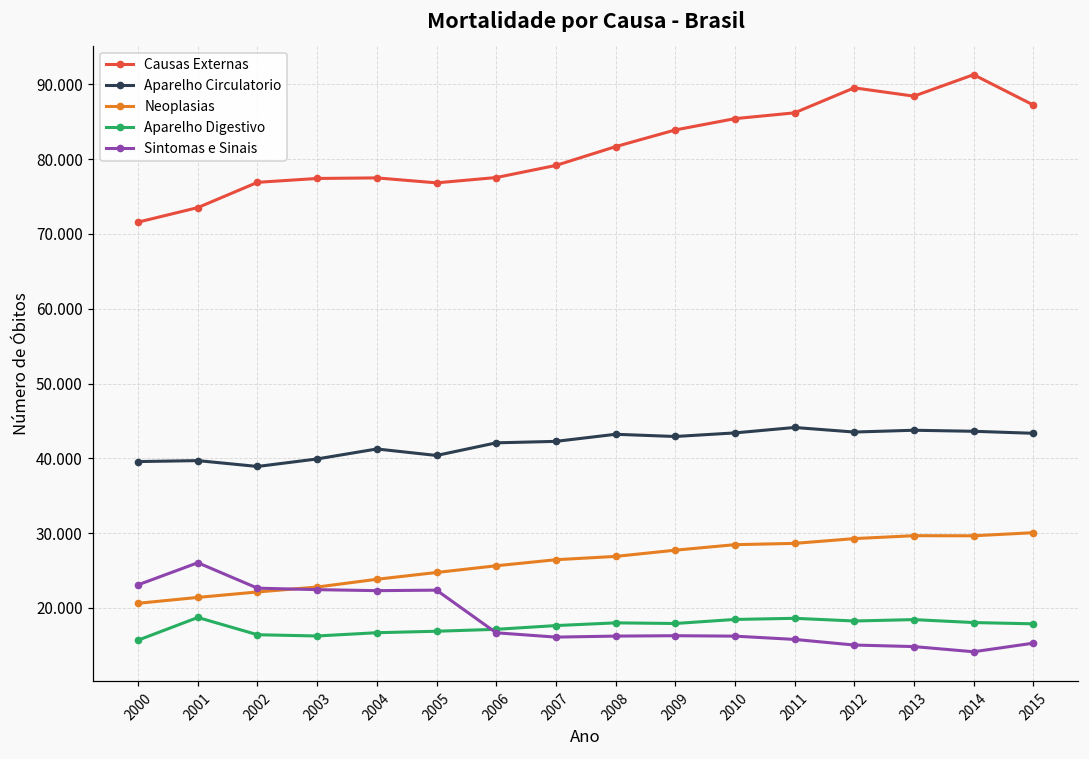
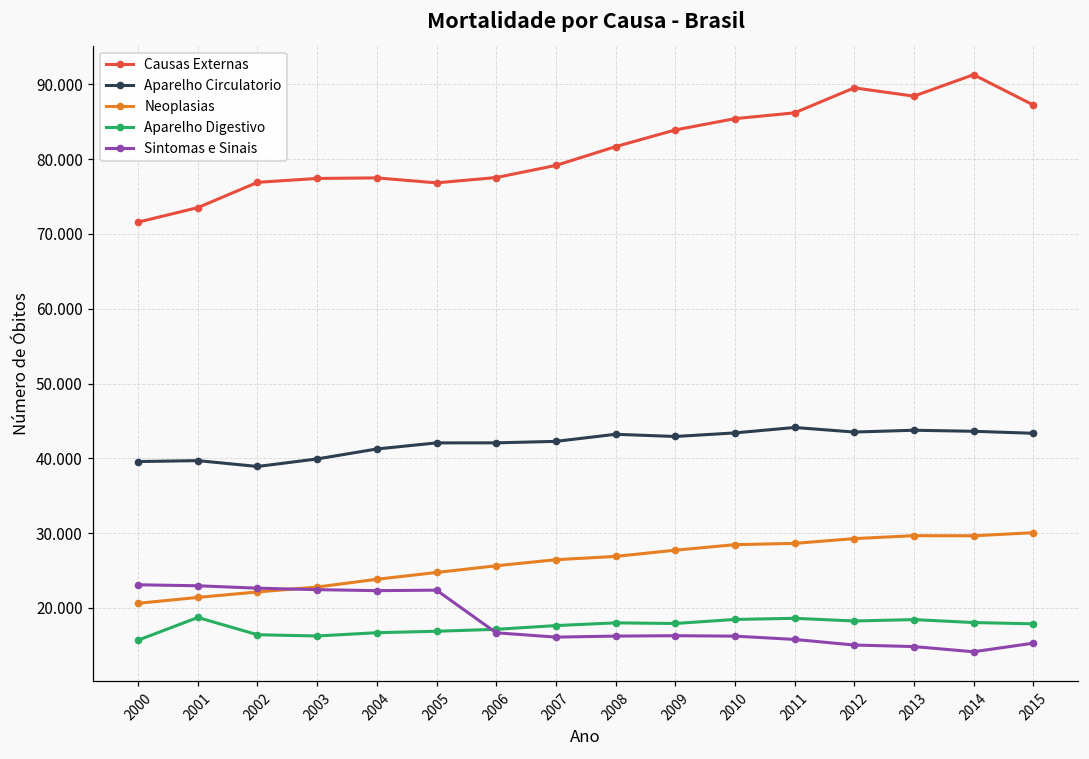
  {
    "Aparelho Circulatorio": {
      "2000": 40,
      "2001": 40,
      "2002": 39,
      "2003": 40,
      "2004": 41,
-     "2005": 40,
+     "2005": 42,
      "2006": 42,
      "2007": 42,
      "2008": 43,
      "2009": 43,
      "2010": 43,
      "2011": 44,
      "2012": 44,
      "2013": 44,
      "2014": 44,
      "2015": 43
    },
    "Aparelho Digestivo": {
      "2000": 16,
      "2001": 19,
      "2002": 16,
      "2003": 16,
      "2004": 17,
      "2005": 17,
      "2006": 17,
      "2007": 18,
      "2008": 18,
      "2009": 18,
      "2010": 18,
      "2011": 19,
      "2012": 18,
      "2013": 18,
      "2014": 18,
      "2015": 18
    },
    "Sintomas e Sinais": {
      "2000": 23,
-     "2001": 26,
+     "2001": 23,
      "2002": 23,
      "2004": 22,
      "2005": 22,
      "2006": 17,
      "2007": 16,
      "2008": 16,
      "2009": 16,
      "2010": 16,
      "2011": 16,
      "2012": 15,
      "2013": 15,
      "2014": 14,
      "2015": 15
    }
  }
